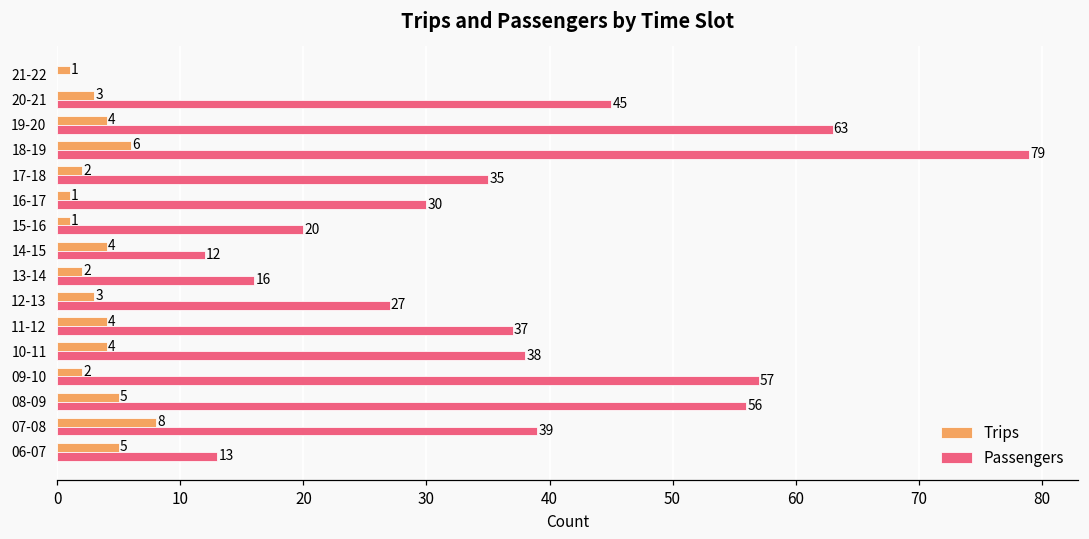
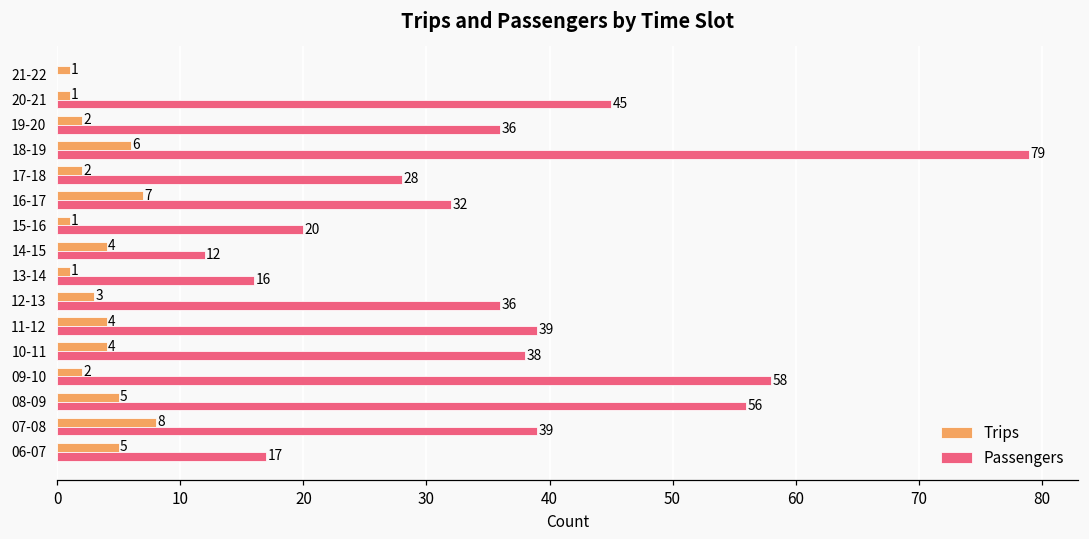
  {
    "Trips": {
      "21-22": 1,
-     "20-21": 3,
-     "19-20": 4,
+     "20-21": 1,
+     "19-20": 2,
      "18-19": 6,
      "17-18": 2,
-     "16-17": 1,
+     "16-17": 7,
      "15-16": 1,
      "14-15": 4,
-     "13-14": 2,
+     "13-14": 1,
      "12-13": 3,
      "11-12": 4,
      "10-11": 4,
      "09-10": 2,
      "08-09": 5,
      "07-08": 8,
      "06-07": 5
    },
    "Passengers": {
      "20-21": 45,
-     "19-20": 63,
+     "19-20": 36,
      "18-19": 79,
-     "17-18": 35,
-     "16-17": 30,
+     "17-18": 28,
+     "16-17": 32,
      "15-16": 20,
      "14-15": 12,
      "13-14": 16,
-     "12-13": 27,
-     "11-12": 37,
+     "12-13": 36,
+     "11-12": 39,
      "10-11": 38,
-     "09-10": 57,
+     "09-10": 58,
      "08-09": 56,
      "07-08": 39,
-     "06-07": 13
+     "06-07": 17
    }
  }
